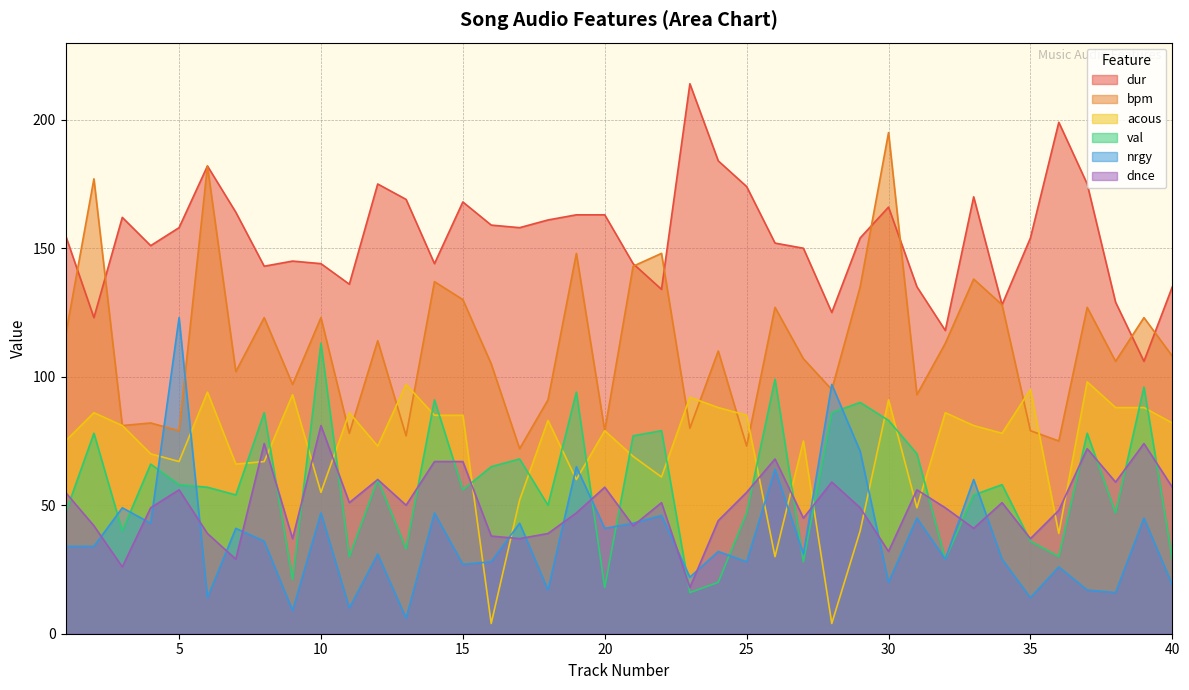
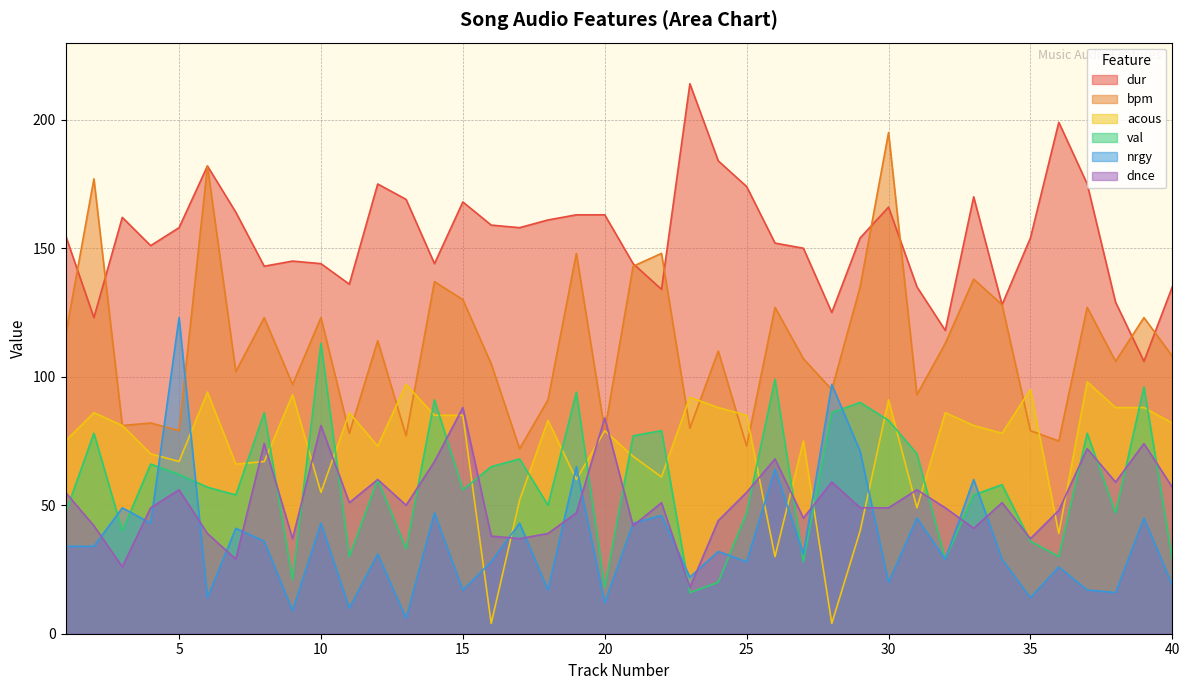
  {
    "val": {
-     "5": 58,
+     "5": 62,
      "10": 113,
      "15": 56,
      "20": 18,
      "25": 47,
      "30": 83,
      "35": 36,
      "40": 29
    },
    "nrgy": {
      "5": 123,
-     "10": 47,
-     "15": 27,
-     "20": 41,
+     "10": 43,
+     "15": 17,
+     "20": 12,
      "25": 28,
      "30": 20,
      "35": 14,
      "40": 19
    },
    "dnce": {
      "5": 56,
      "10": 81,
-     "15": 67,
-     "20": 57,
+     "15": 88,
+     "20": 84,
      "25": 55,
-     "30": 32,
+     "30": 49,
      "35": 37,
      "40": 57
    }
  }
